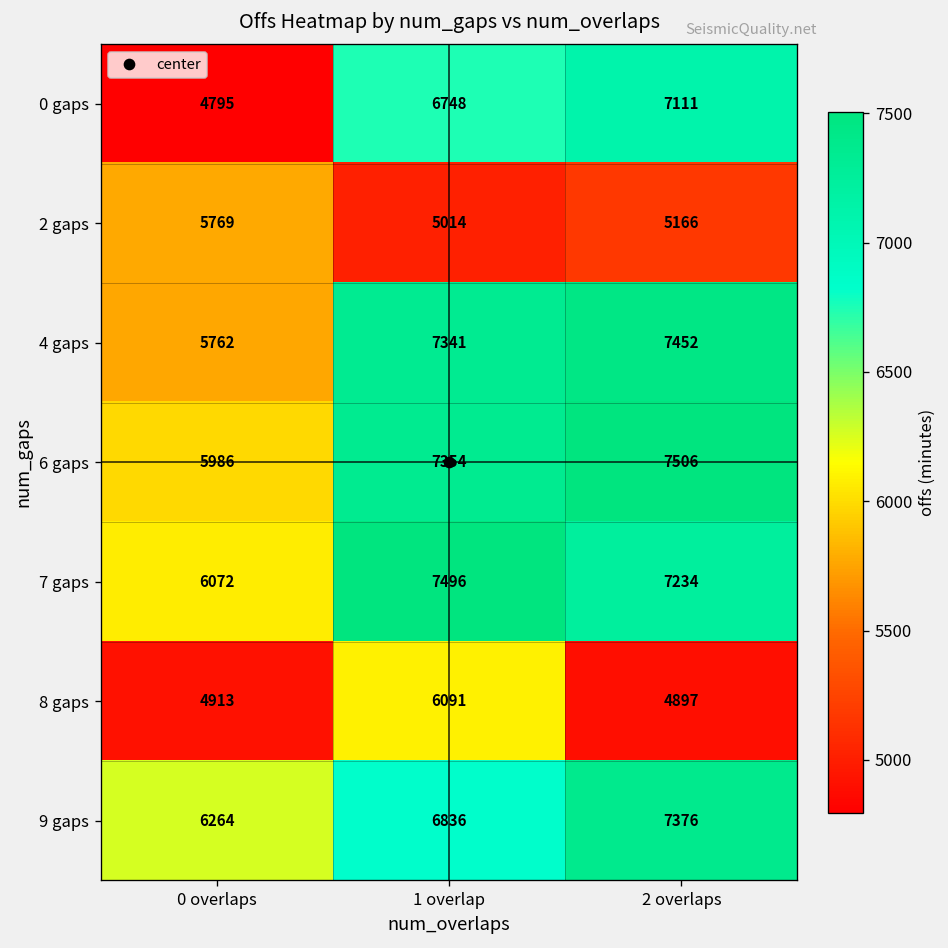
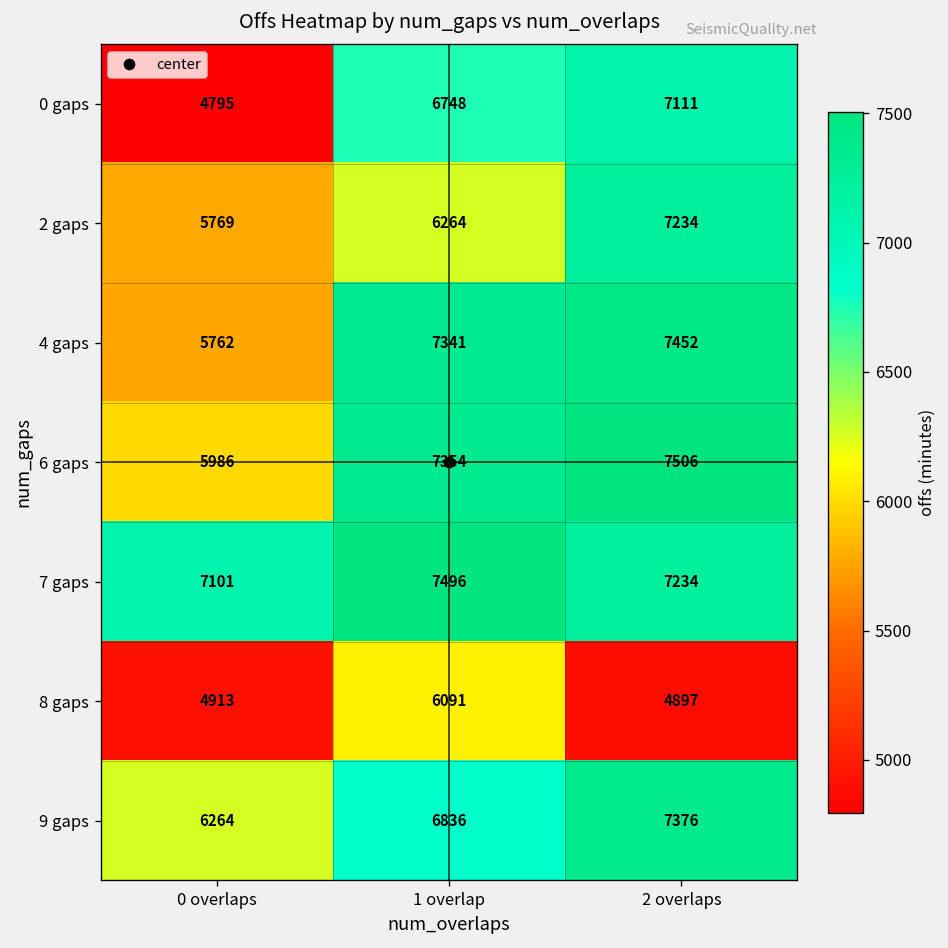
  {
    "0 gaps": {
      "0 overlaps": 4795,
      "1 overlap": 6748,
      "2 overlaps": 7111
    },
    "2 gaps": {
      "0 overlaps": 5769,
-     "1 overlap": 5014,
-     "2 overlaps": 5166
+     "1 overlap": 6264,
+     "2 overlaps": 7234
    },
    "4 gaps": {
      "0 overlaps": 5762,
      "1 overlap": 7341,
      "2 overlaps": 7452
    },
    "6 gaps": {
      "0 overlaps": 5986,
      "2 overlaps": 7506
    },
    "7 gaps": {
-     "0 overlaps": 6072,
+     "0 overlaps": 7101,
      "1 overlap": 7496,
      "2 overlaps": 7234
    },
    "8 gaps": {
      "0 overlaps": 4913,
      "1 overlap": 6091,
      "2 overlaps": 4897
    },
    "9 gaps": {
      "0 overlaps": 6264,
      "1 overlap": 6836,
      "2 overlaps": 7376
    }
  }
